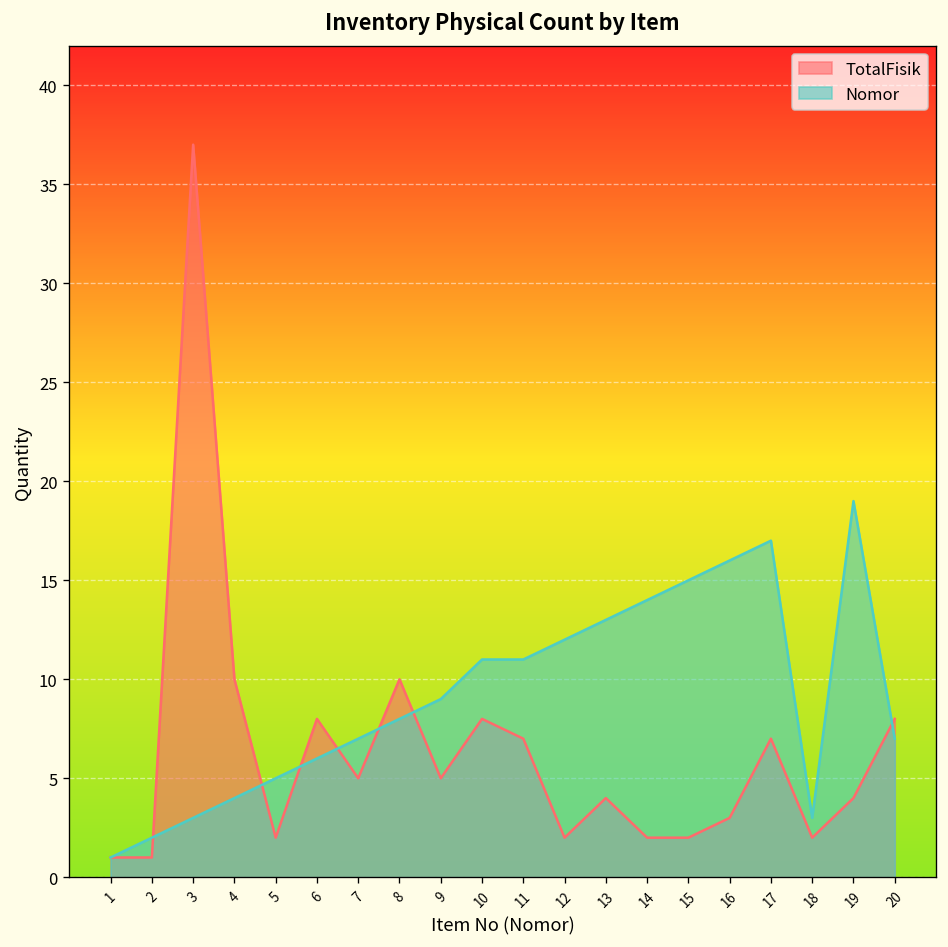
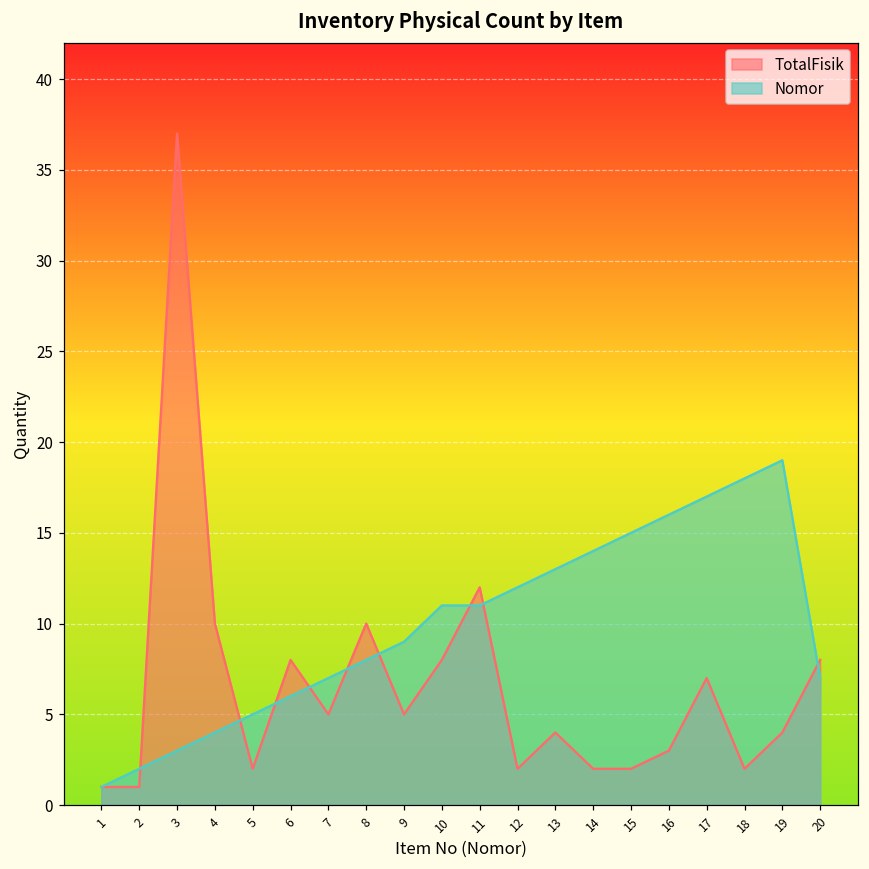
  {
    "TotalFisik": {
      "2": 1,
      "3": 37,
      "4": 10,
      "5": 2,
      "6": 8,
      "7": 5,
      "8": 10,
      "9": 5,
      "10": 8,
-     "11": 7,
+     "11": 12,
      "12": 2,
      "13": 4,
      "14": 2,
      "15": 2,
      "16": 3,
      "17": 7,
      "18": 2,
      "19": 4,
      "20": 8
    },
    "Nomor": {
      "2": 2,
      "3": 3,
      "4": 4,
      "5": 5,
      "6": 6,
      "7": 7,
      "8": 8,
      "9": 9,
      "10": 11,
      "11": 11,
      "12": 12,
      "13": 13,
      "14": 14,
      "15": 15,
      "16": 16,
      "17": 17,
-     "18": 3,
+     "18": 18,
      "19": 19,
      "20": 7
    }
  }
